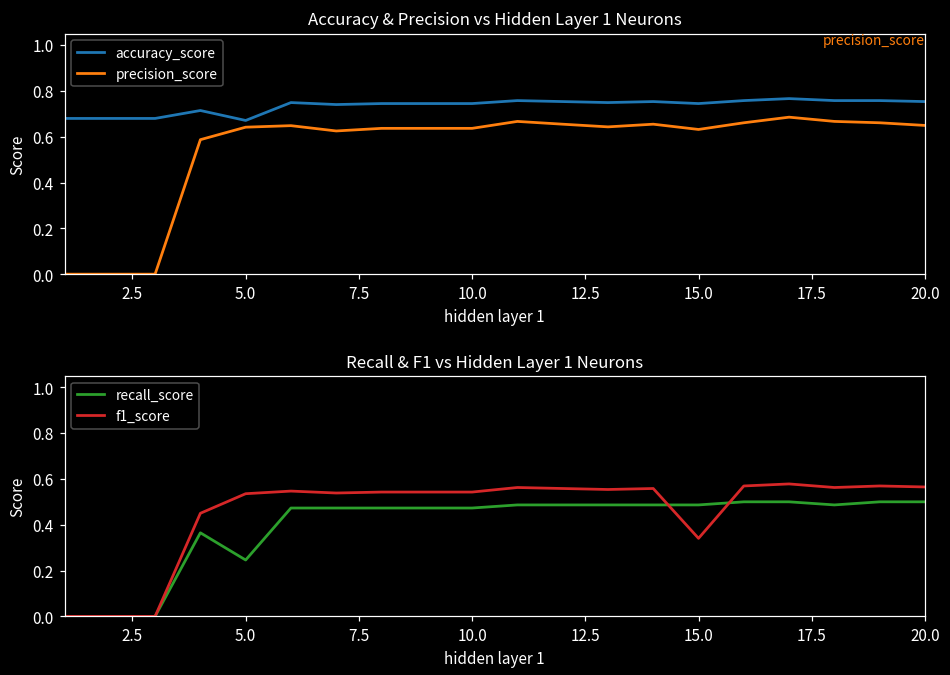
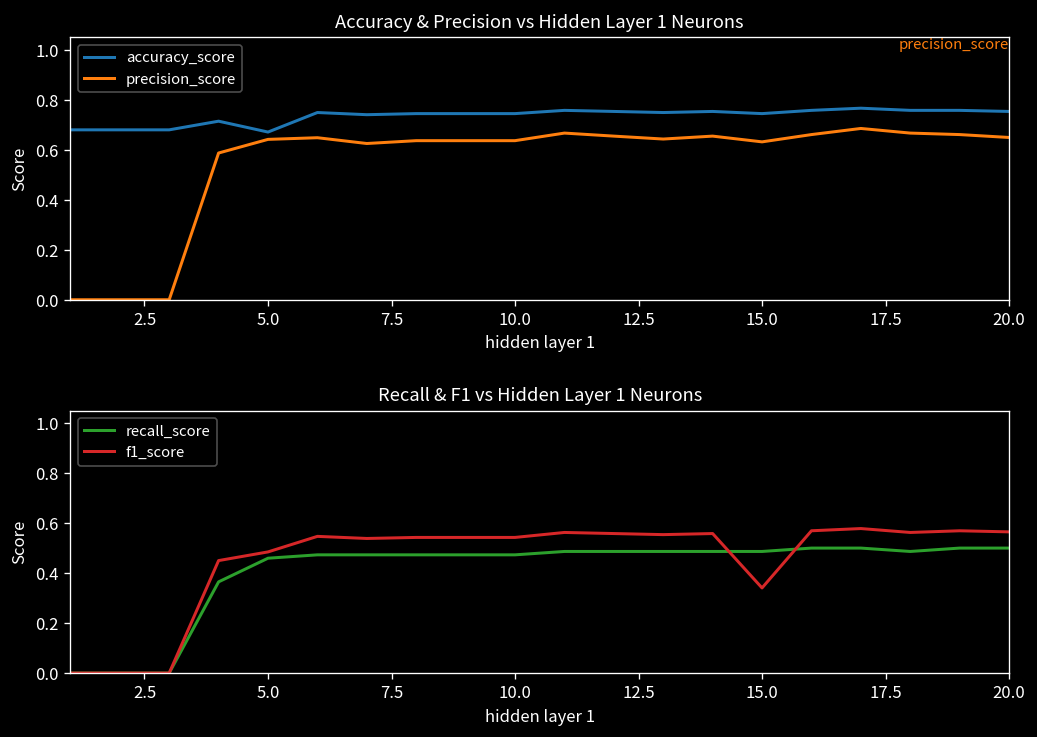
  {
    "Accuracy & Precision vs Hidden Layer 1 Neurons": {
      "accuracy_score": {
        "5.0": 0.67,
        "10.0": 0.74,
        "15.0": 0.74,
        "20.0": 0.75
      },
      "precision_score": {
        "5.0": 0.64,
        "10.0": 0.64,
        "15.0": 0.63,
        "20.0": 0.65
      }
    },
    "Recall & F1 vs Hidden Layer 1 Neurons": {
      "recall_score": {
-       "5.0": 0.25,
+       "5.0": 0.46,
        "10.0": 0.47,
        "15.0": 0.49,
        "20.0": 0.50
      },
      "f1_score": {
-       "5.0": 0.54,
+       "5.0": 0.48,
        "10.0": 0.54,
        "15.0": 0.34,
        "20.0": 0.56
      }
    }
  }
